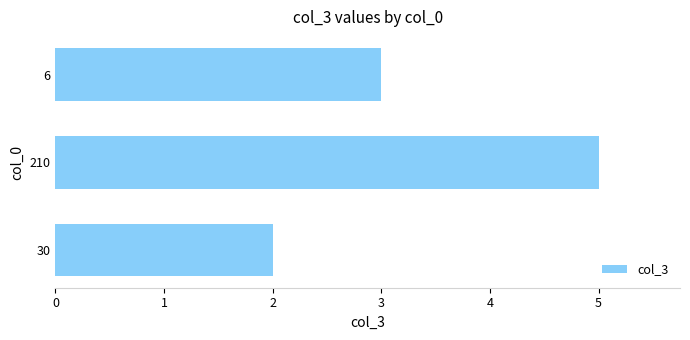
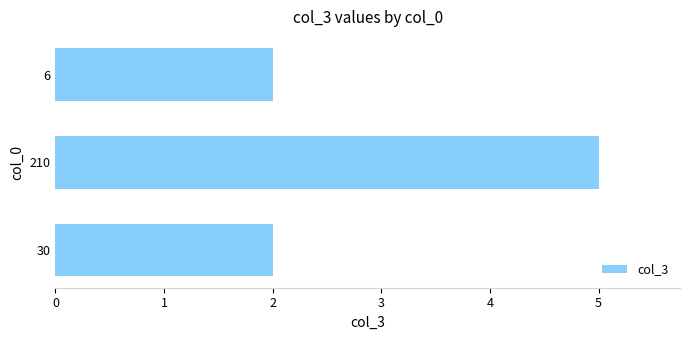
  {
-   "6": 3,
+   "6": 2,
    "210": 5,
    "30": 2
  }
